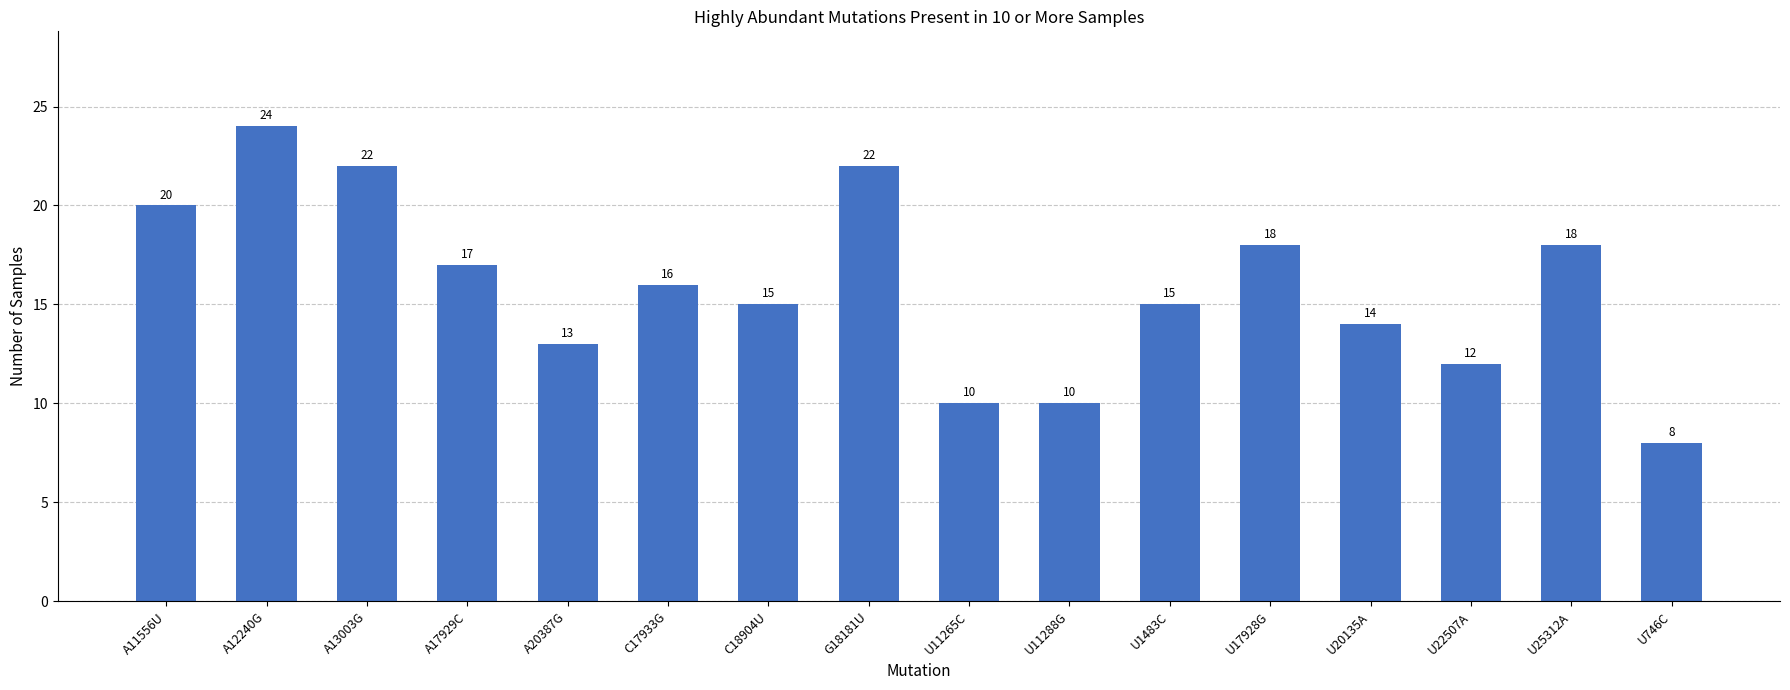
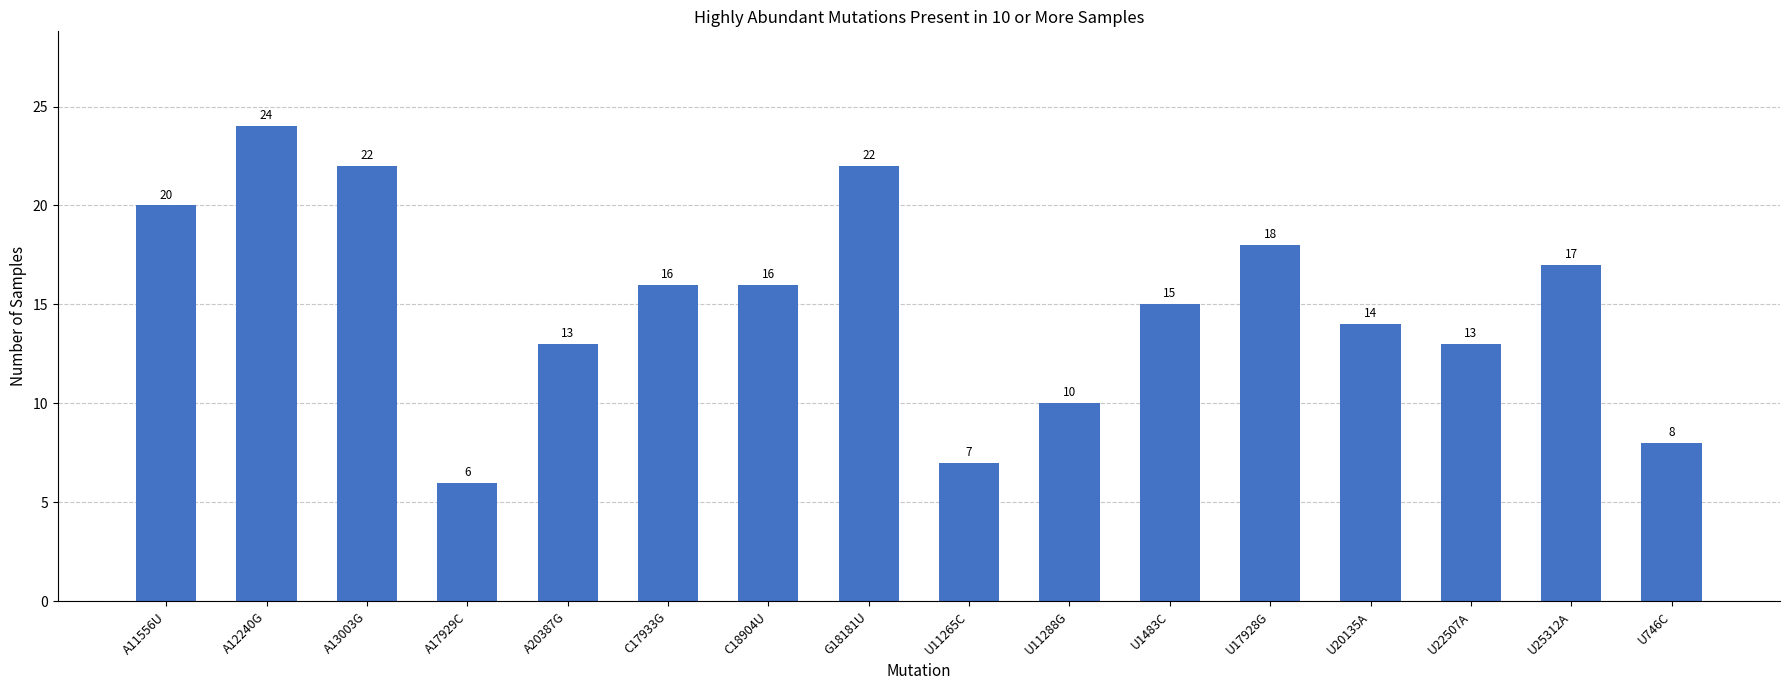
  {
    "A11556U": 20,
    "A12240G": 24,
    "A13003G": 22,
-   "A17929C": 17,
+   "A17929C": 6,
    "A20387G": 13,
    "C17933G": 16,
-   "C18904U": 15,
+   "C18904U": 16,
    "G18181U": 22,
-   "U11265C": 10,
+   "U11265C": 7,
    "U11288G": 10,
    "U1483C": 15,
    "U17928G": 18,
    "U20135A": 14,
-   "U22507A": 12,
-   "U25312A": 18,
+   "U22507A": 13,
+   "U25312A": 17,
    "U746C": 8
  }
